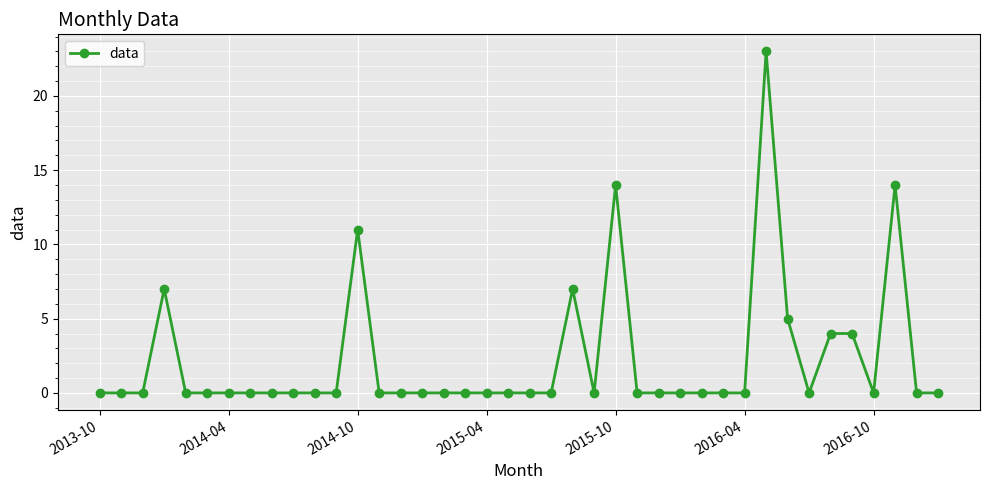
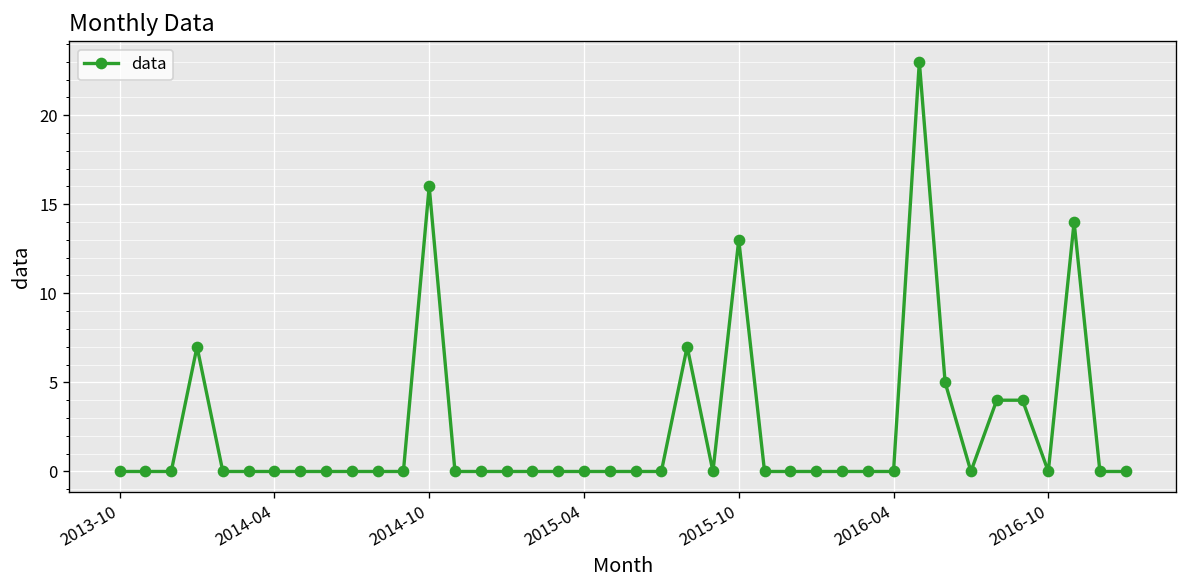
  {
    "2013-10": 0,
    "2014-04": 0,
-   "2014-10": 11,
+   "2014-10": 16,
    "2015-04": 0,
-   "2015-10": 14,
+   "2015-10": 13,
    "2016-04": 0,
    "2016-10": 0
  }
